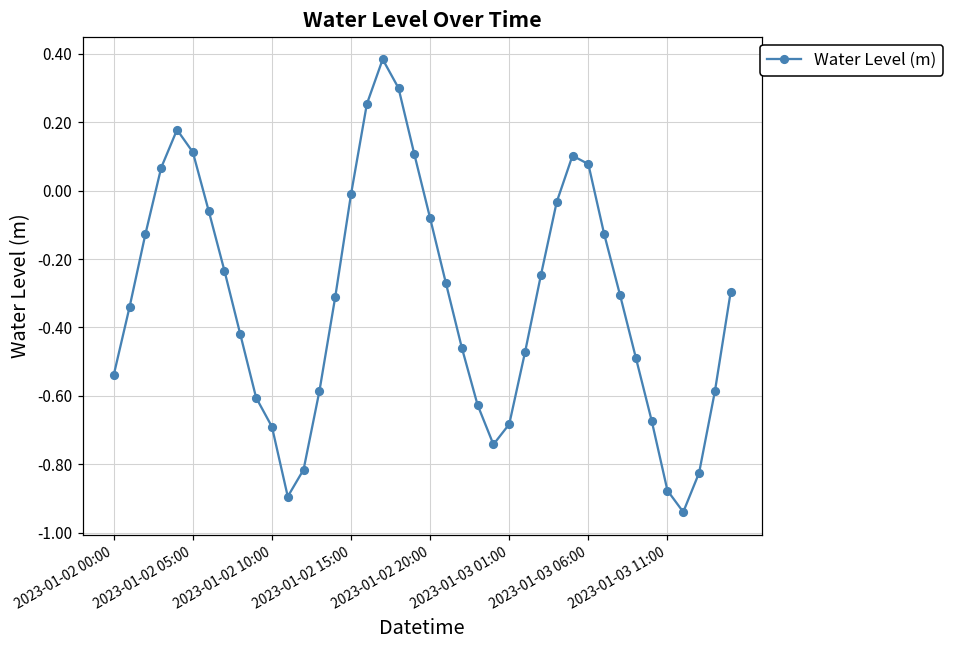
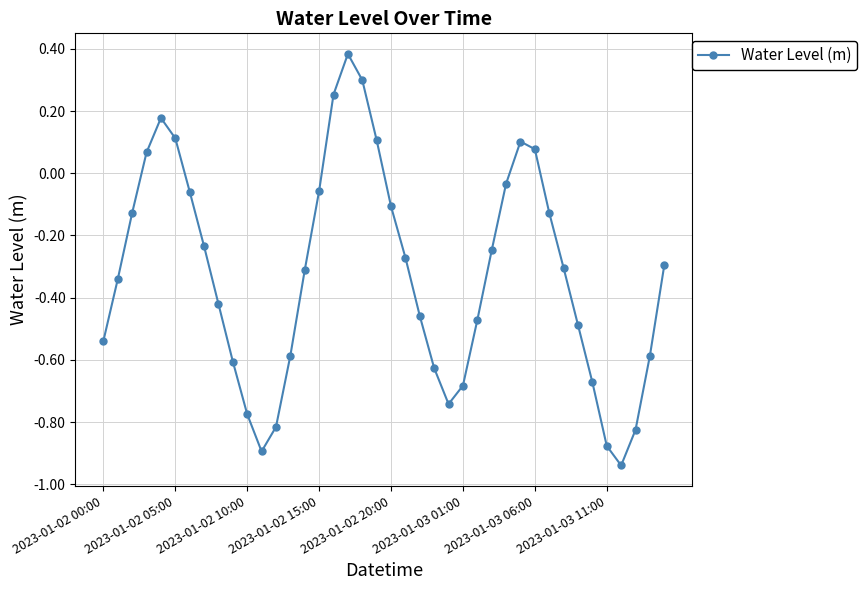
  {
    "2023-01-02 00:00": -0.54,
    "2023-01-02 05:00": 0.11,
-   "2023-01-02 10:00": -0.69,
-   "2023-01-02 15:00": -0.01,
-   "2023-01-02 20:00": -0.08,
+   "2023-01-02 10:00": -0.77,
+   "2023-01-02 15:00": -0.06,
+   "2023-01-02 20:00": -0.11,
    "2023-01-03 01:00": -0.68,
    "2023-01-03 06:00": 0.08,
    "2023-01-03 11:00": -0.88
  }
